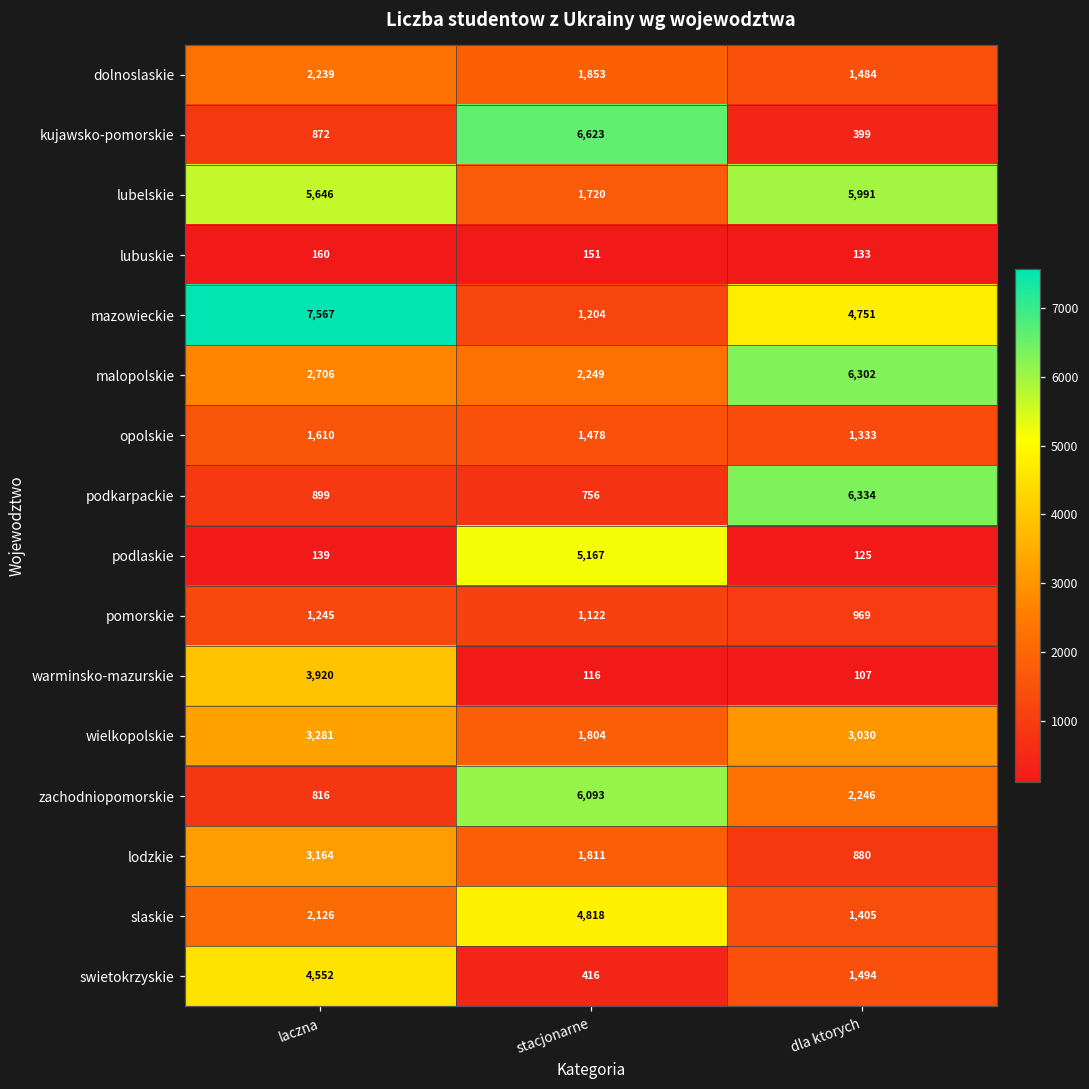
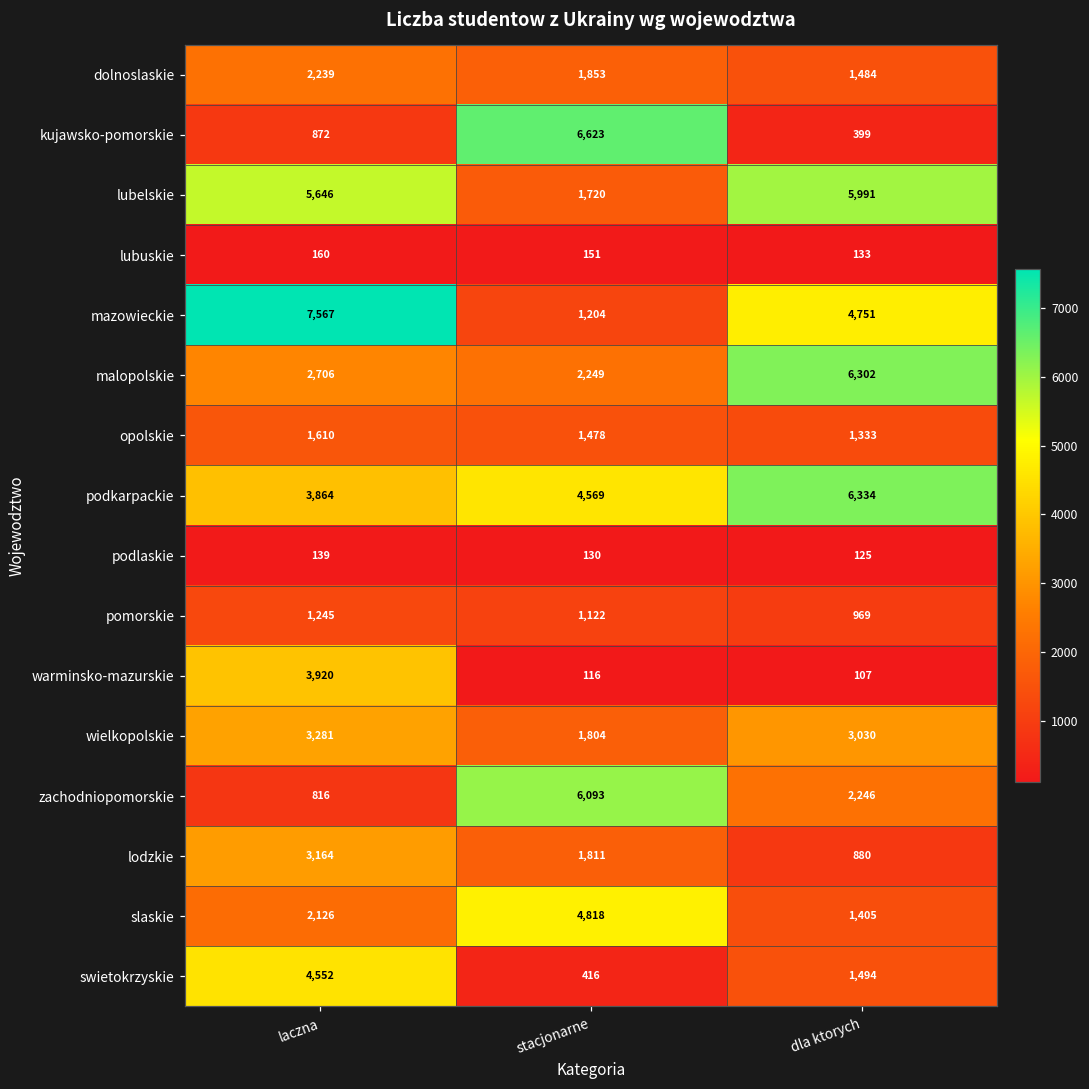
  {
    "dolnoslaskie": {
      "laczna": "2,239",
      "stacjonarne": "1,853",
      "dla ktorych": "1,484"
    },
    "kujawsko-pomorskie": {
      "laczna": "872",
      "stacjonarne": "6,623",
      "dla ktorych": "399"
    },
    "lubelskie": {
      "laczna": "5,646",
      "stacjonarne": "1,720",
      "dla ktorych": "5,991"
    },
    "lubuskie": {
      "laczna": "160",
      "stacjonarne": "151",
      "dla ktorych": "133"
    },
    "mazowieckie": {
      "laczna": "7,567",
      "stacjonarne": "1,204",
      "dla ktorych": "4,751"
    },
    "malopolskie": {
      "laczna": "2,706",
      "stacjonarne": "2,249",
      "dla ktorych": "6,302"
    },
    "opolskie": {
      "laczna": "1,610",
      "stacjonarne": "1,478",
      "dla ktorych": "1,333"
    },
    "podkarpackie": {
-     "laczna": "899",
-     "stacjonarne": "756",
+     "laczna": "3,864",
+     "stacjonarne": "4,569",
      "dla ktorych": "6,334"
    },
    "podlaskie": {
      "laczna": "139",
-     "stacjonarne": "5,167",
+     "stacjonarne": "130",
      "dla ktorych": "125"
    },
    "pomorskie": {
      "laczna": "1,245",
      "stacjonarne": "1,122",
      "dla ktorych": "969"
    },
    "warminsko-mazurskie": {
      "laczna": "3,920",
      "stacjonarne": "116",
      "dla ktorych": "107"
    },
    "wielkopolskie": {
      "laczna": "3,281",
      "stacjonarne": "1,804",
      "dla ktorych": "3,030"
    },
    "zachodniopomorskie": {
      "laczna": "816",
      "stacjonarne": "6,093",
      "dla ktorych": "2,246"
    },
    "lodzkie": {
      "laczna": "3,164",
      "stacjonarne": "1,811",
      "dla ktorych": "880"
    },
    "slaskie": {
      "laczna": "2,126",
      "stacjonarne": "4,818",
      "dla ktorych": "1,405"
    },
    "swietokrzyskie": {
      "laczna": "4,552",
      "stacjonarne": "416",
      "dla ktorych": "1,494"
    }
  }
